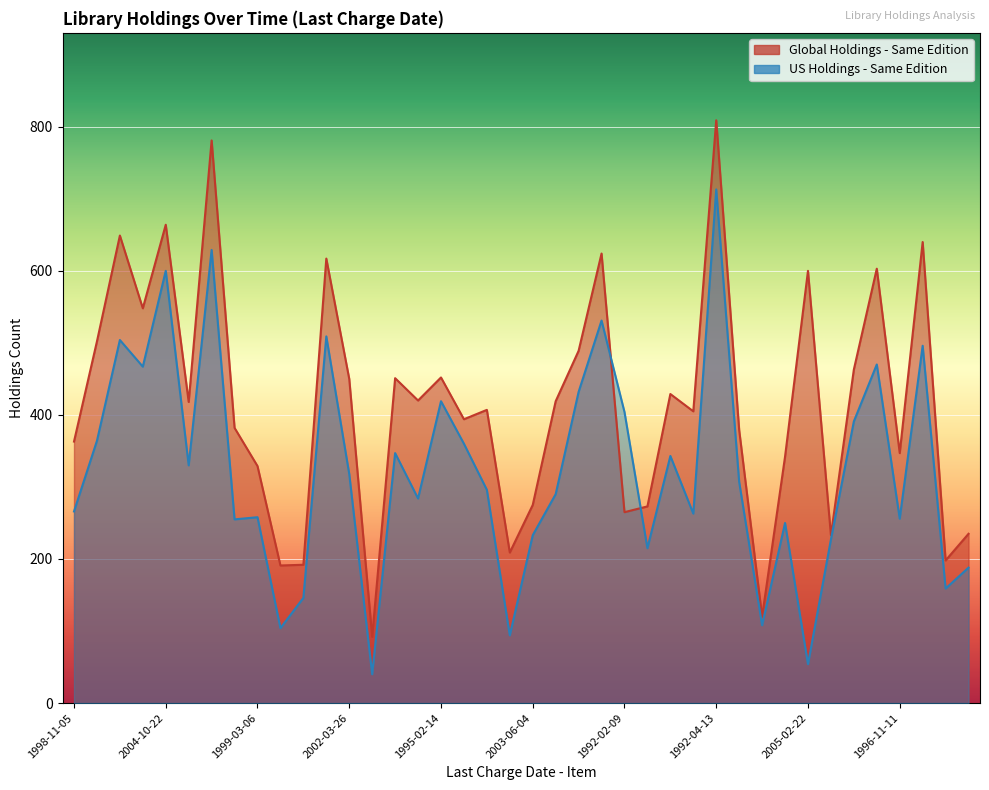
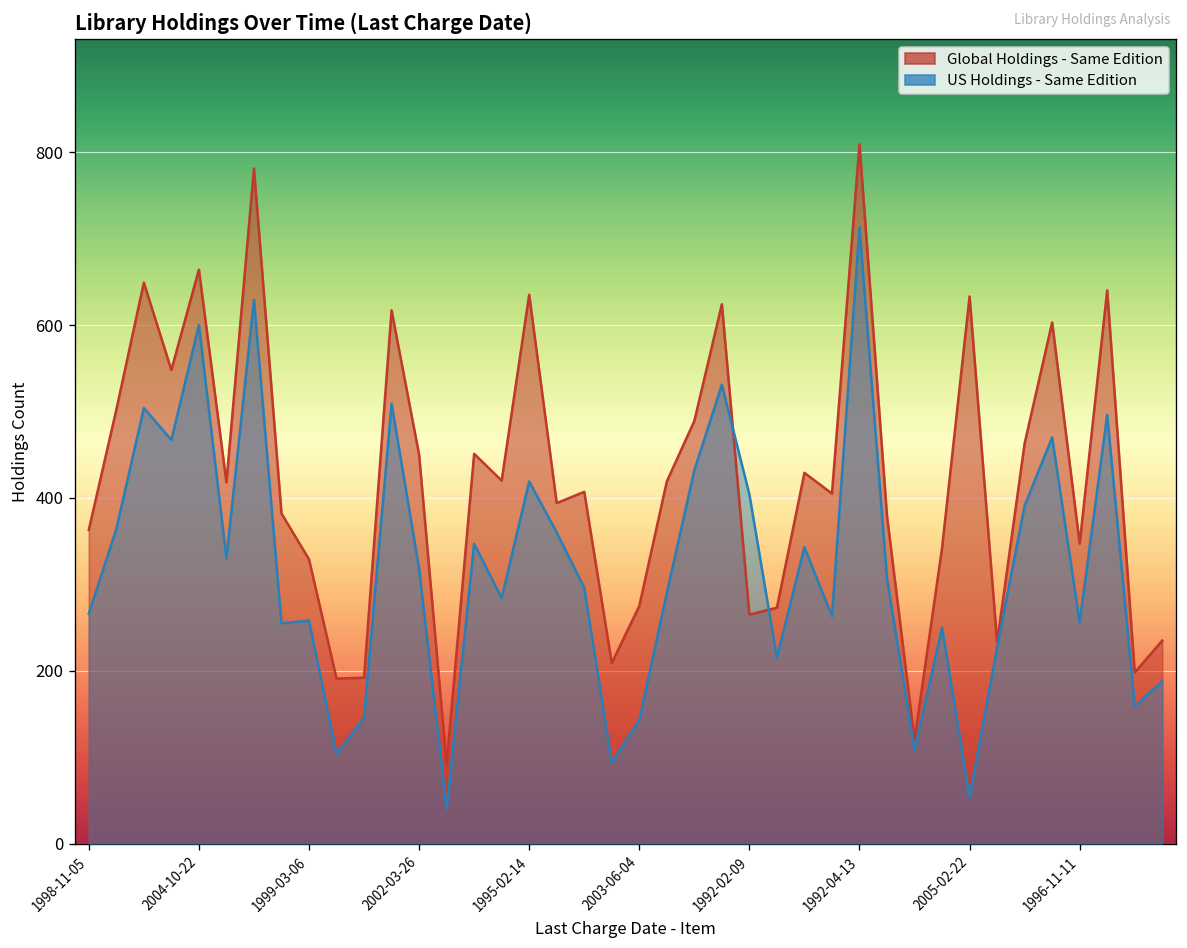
  {
    "Global Holdings - Same Edition": {
      "1998-11-05": 360,
      "2004-10-22": 660,
      "1999-03-06": 330,
-     "1995-02-14": 450,
+     "1995-02-14": 640,
      "2003-06-04": 280,
      "1992-02-09": 270,
      "1992-04-13": 810,
-     "2005-02-22": 600
+     "2005-02-22": 630
    },
    "US Holdings - Same Edition": {
      "1998-11-05": 270,
      "2004-10-22": 600,
      "1999-03-06": 260,
      "1995-02-14": 420,
-     "2003-06-04": 230,
+     "2003-06-04": 140,
      "1992-02-09": 400,
      "1992-04-13": 710,
      "2005-02-22": 50
    }
  }
